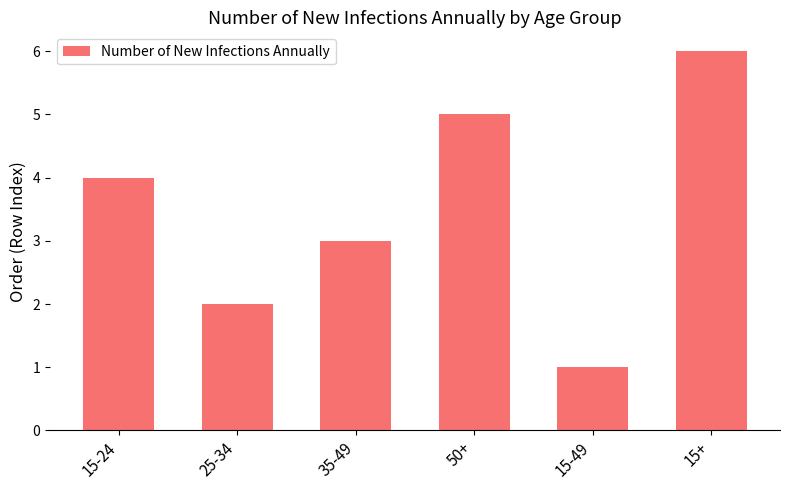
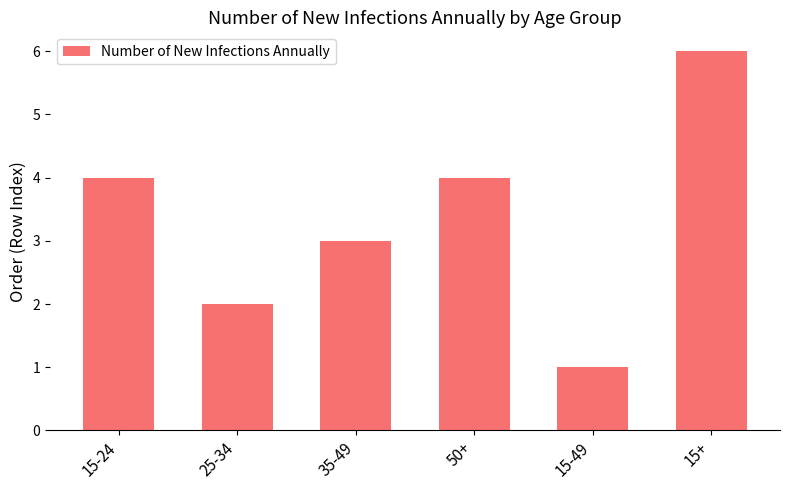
  {
    "15-24": 4,
    "25-34": 2,
    "35-49": 3,
-   "50+": 5,
+   "50+": 4,
    "15-49": 1,
    "15+": 6
  }
